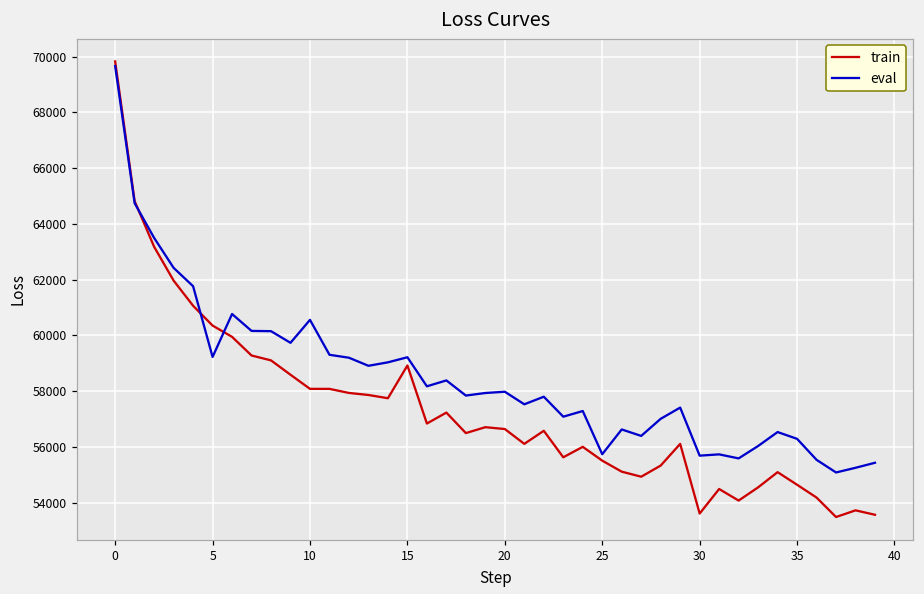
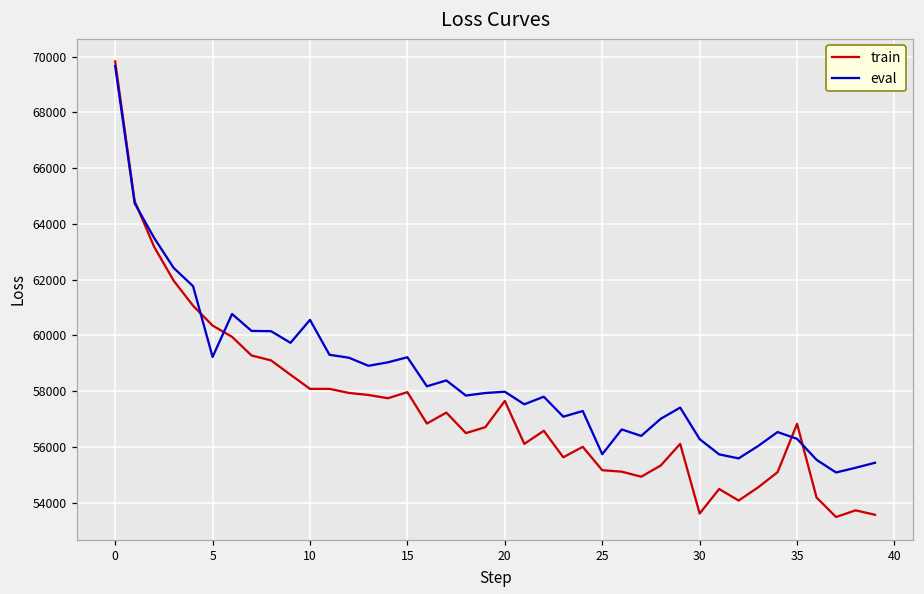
  {
    "train": {
      "0": 69800,
      "5": 60400,
      "10": 58100,
-     "15": 58900,
-     "20": 56600,
-     "25": 55500,
+     "15": 58000,
+     "20": 57600,
+     "25": 55200,
      "30": 53600,
-     "35": 54600
+     "35": 56800
    },
    "eval": {
      "0": 69700,
      "5": 59200,
      "10": 60600,
      "15": 59200,
      "20": 58000,
      "25": 55700,
-     "30": 55700,
+     "30": 56300,
      "35": 56300
    }
  }
